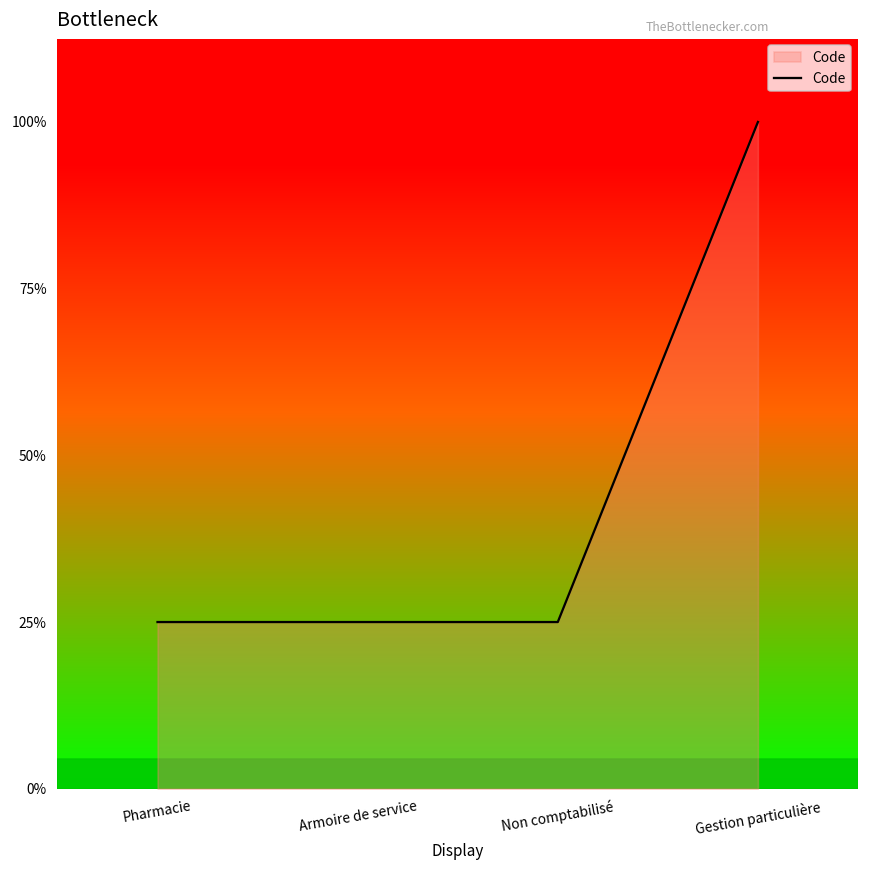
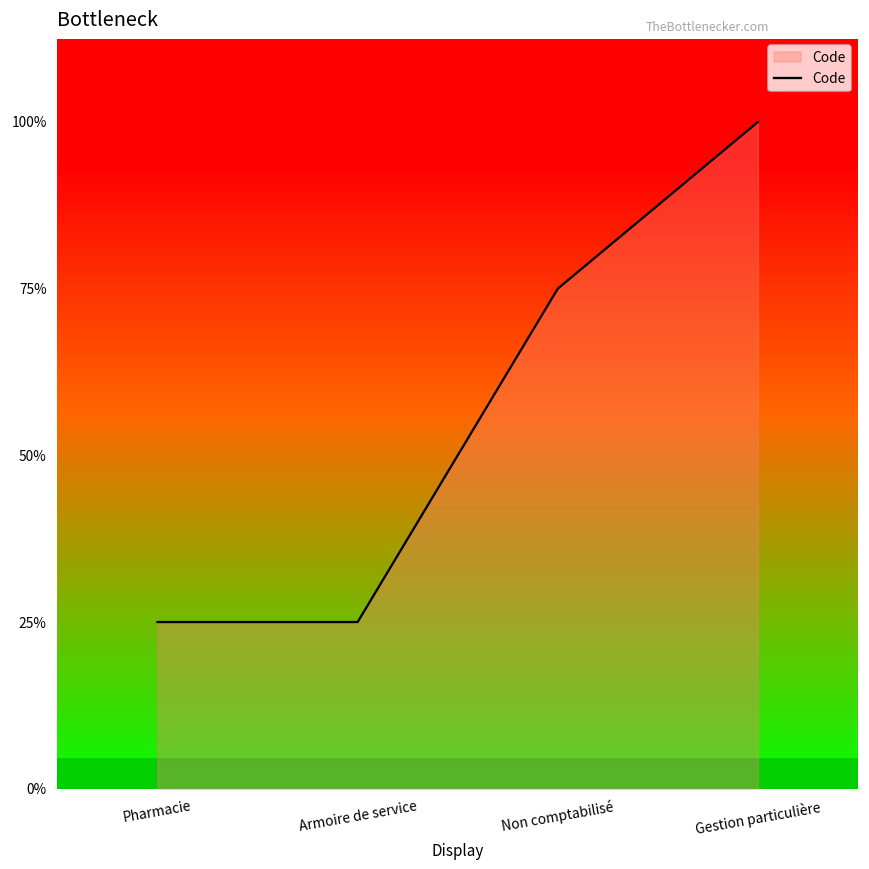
  {
    "Pharmacie": "25%",
    "Armoire de service": "25%",
-   "Non comptabilisé": "25%",
+   "Non comptabilisé": "75%",
    "Gestion particulière": "100%"
  }
